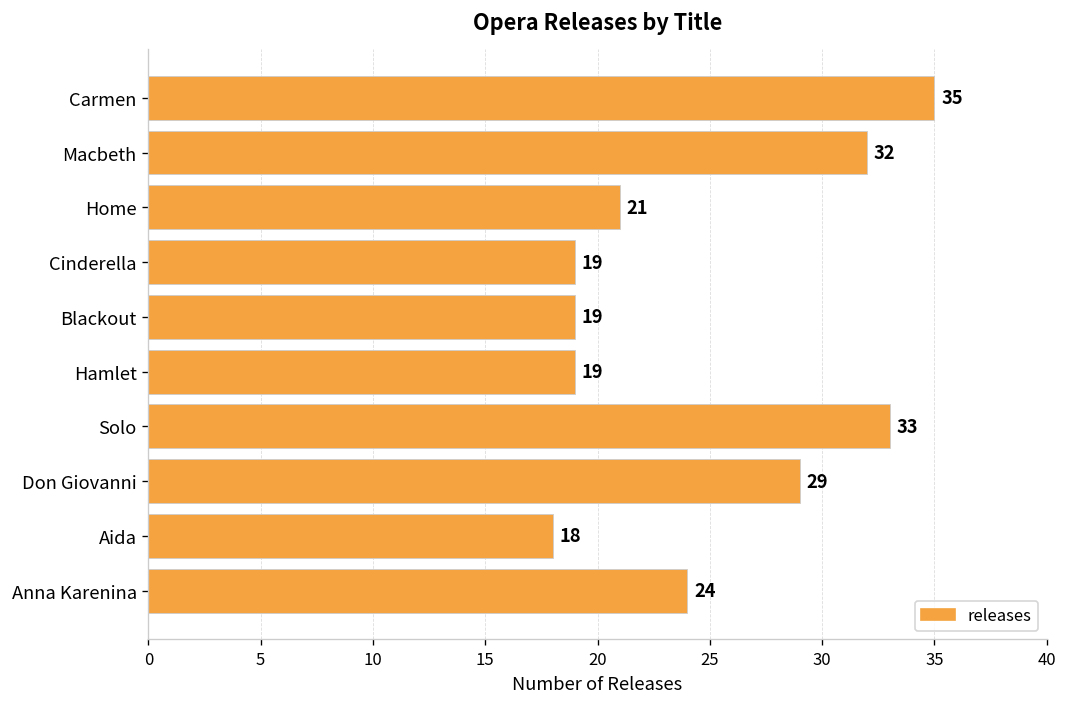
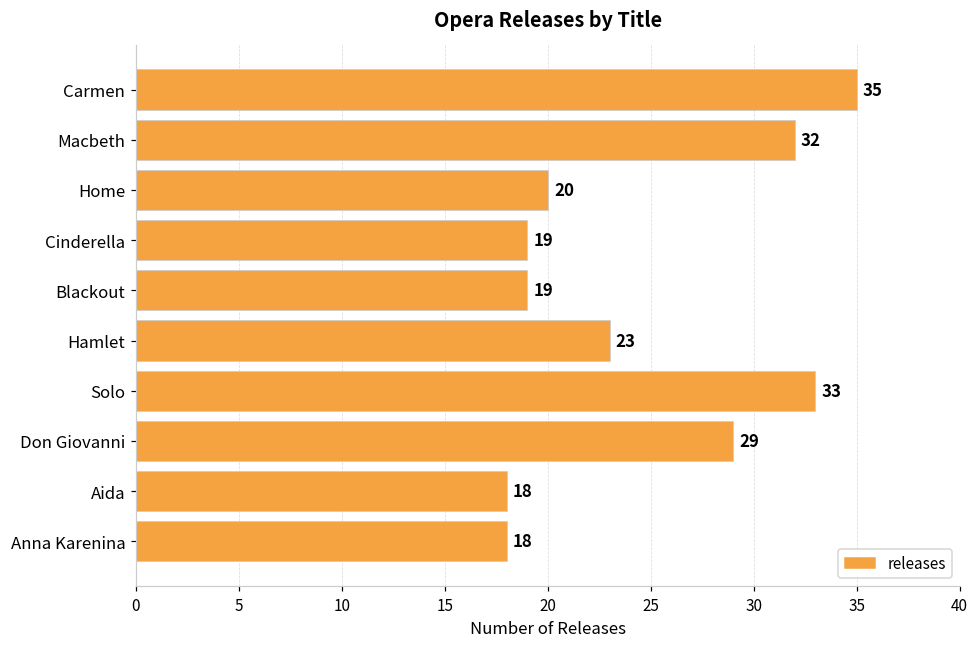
  {
    "Carmen": 35,
    "Macbeth": 32,
-   "Home": 21,
+   "Home": 20,
    "Cinderella": 19,
    "Blackout": 19,
-   "Hamlet": 19,
+   "Hamlet": 23,
    "Solo": 33,
    "Don Giovanni": 29,
    "Aida": 18,
-   "Anna Karenina": 24
+   "Anna Karenina": 18
  }
